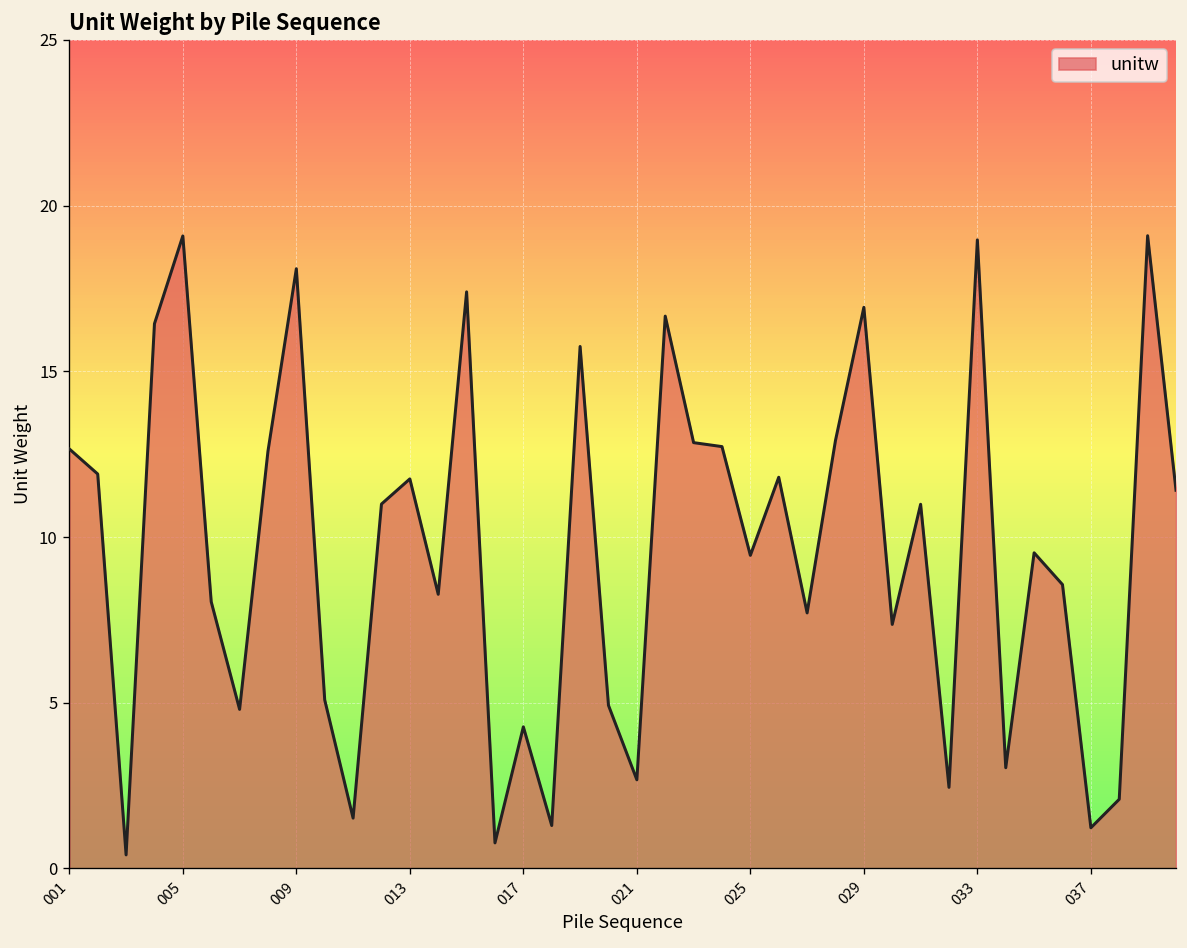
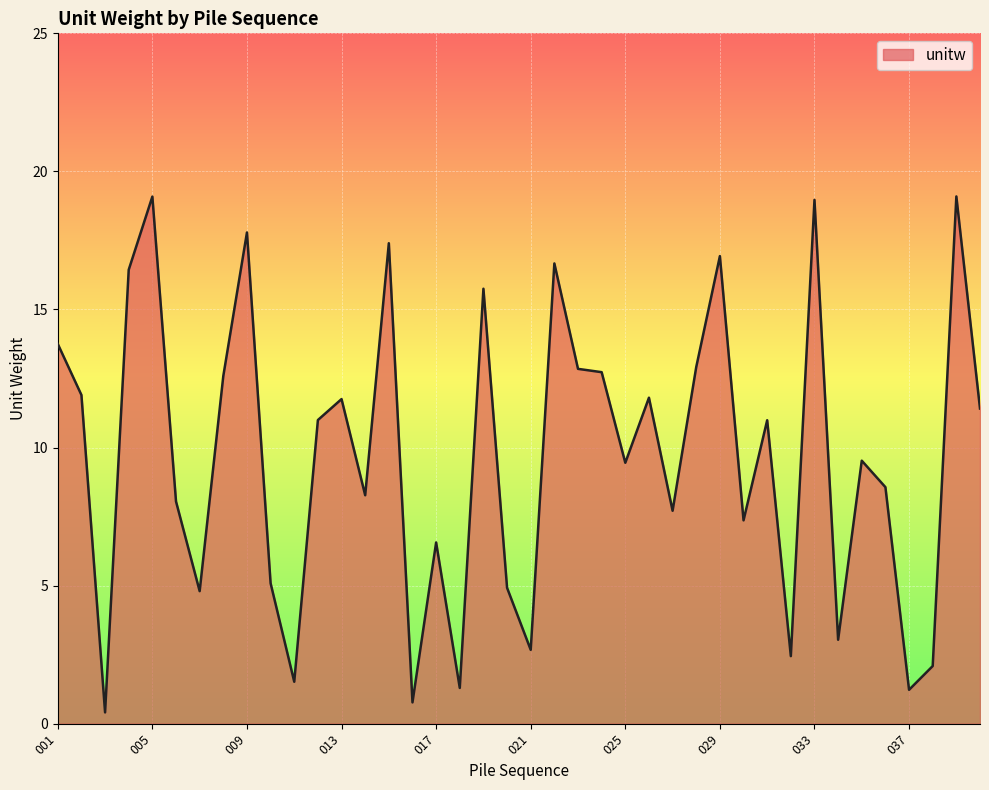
  {
-   "001": 12.7,
+   "001": 13.8,
    "005": 19.1,
-   "009": 18.1,
+   "009": 17.8,
    "013": 11.8,
-   "017": 4.3,
+   "017": 6.6,
    "021": 2.7,
    "025": 9.4,
    "029": 16.9,
    "033": 19.0,
    "037": 1.2
  }
